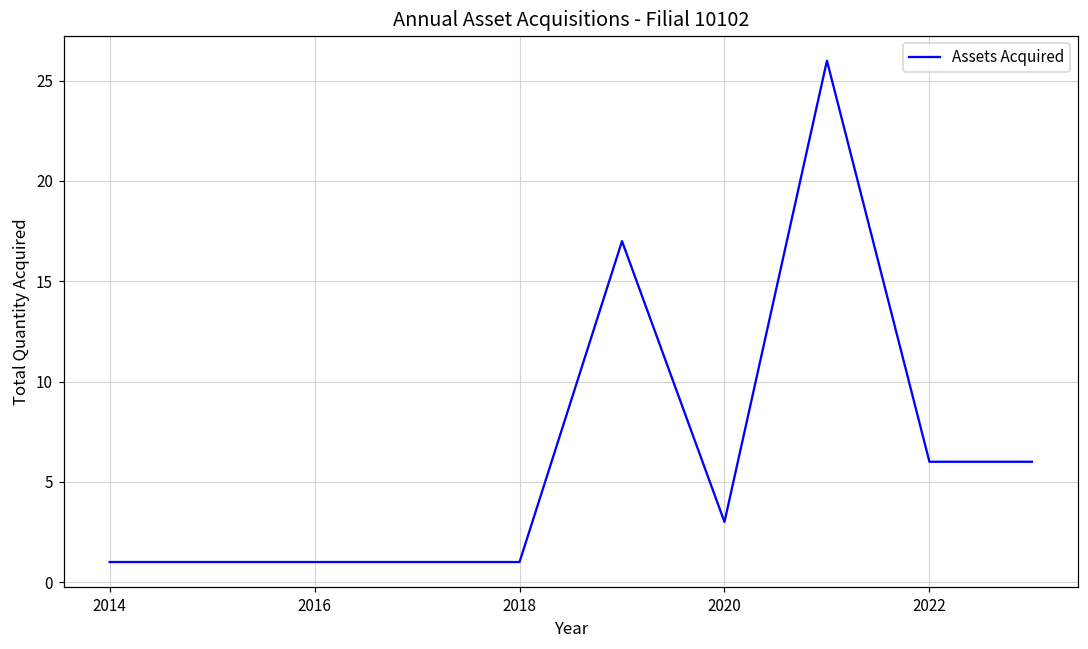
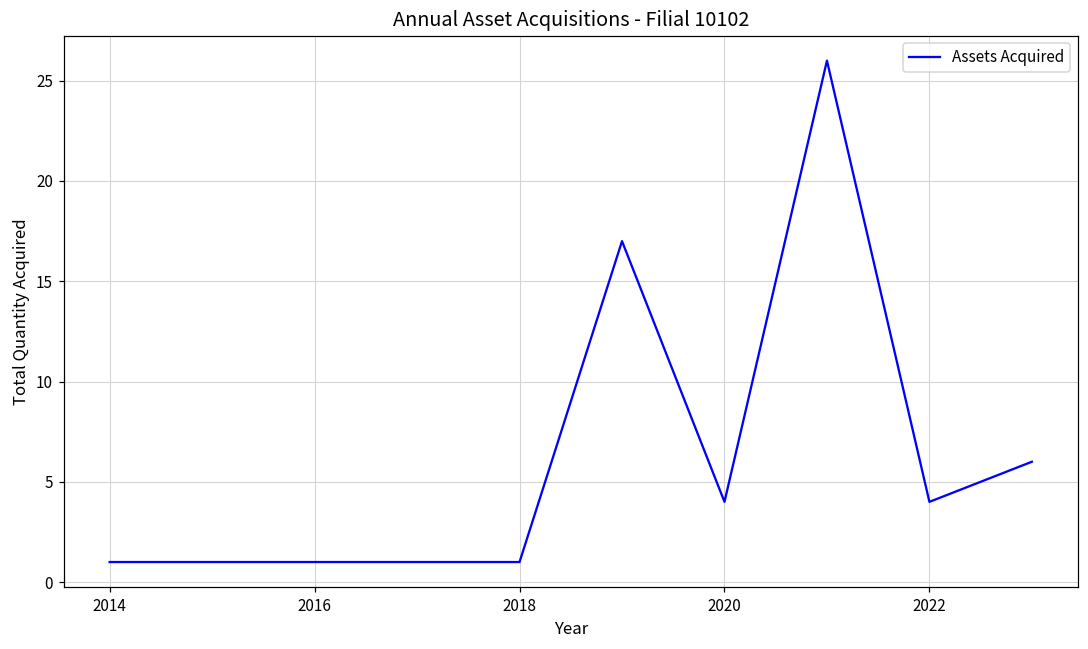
  {
    "2014": 1,
    "2018": 1,
-   "2020": 3,
-   "2022": 6
+   "2020": 4,
+   "2022": 4
  }
